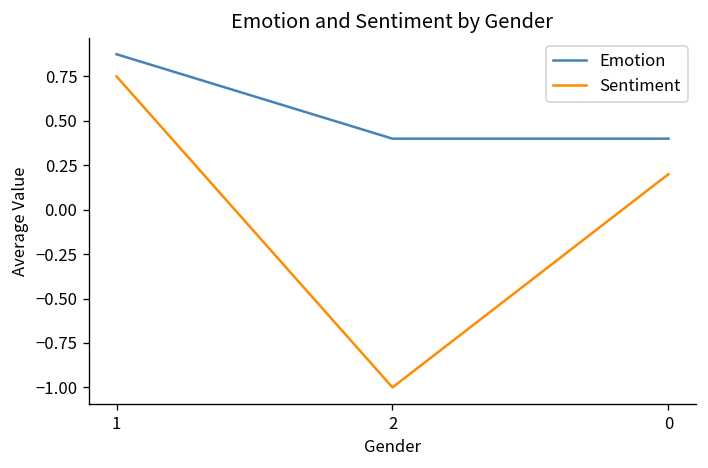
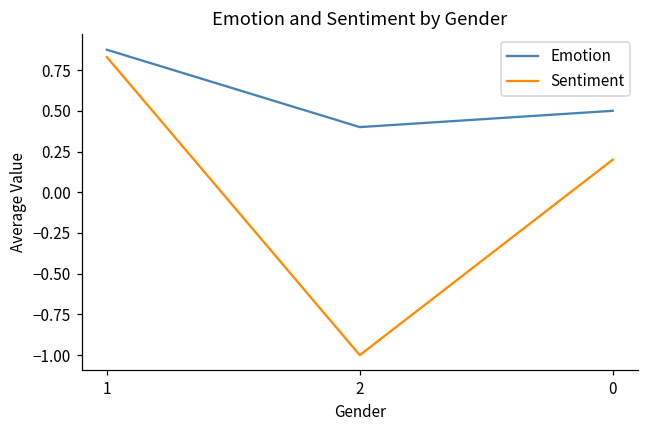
  {
    "Emotion": {
      "1": 0.88,
      "2": 0.4,
-     "0": 0.4
+     "0": 0.5
    },
    "Sentiment": {
-     "1": 0.75,
+     "1": 0.83,
      "2": -1.00,
      "0": 0.20
    }
  }
